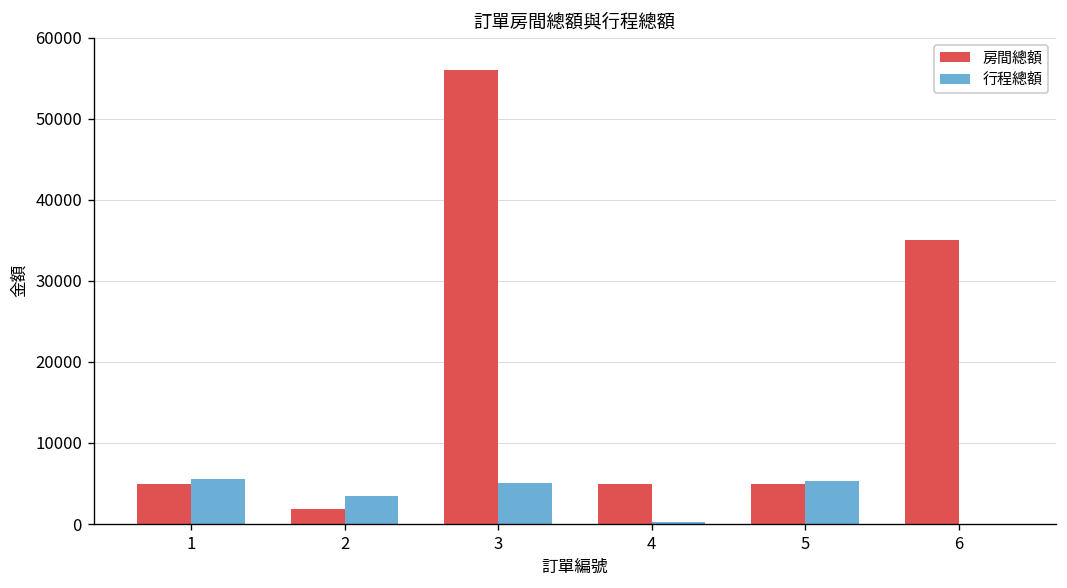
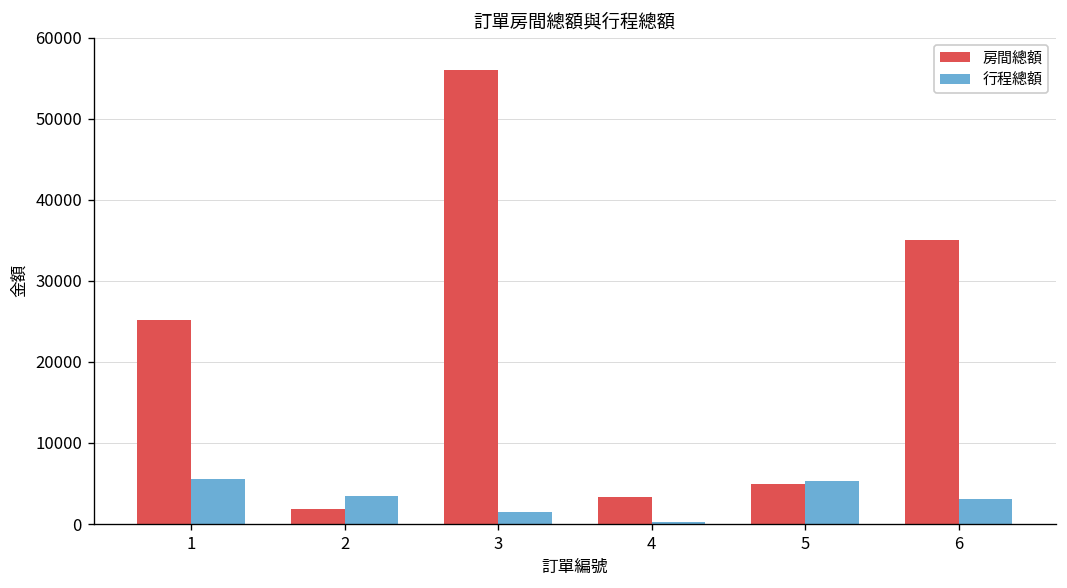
  {
    "房間總額": {
-     "1": 5000,
+     "1": 25000,
      "2": 2000,
      "3": 56000,
-     "4": 5000,
+     "4": 3000,
      "5": 5000,
      "6": 35000
    },
    "行程總額": {
      "1": 6000,
      "2": 4000,
-     "3": 5000,
+     "3": 2000,
      "5": 5000,
-     "6": 0
+     "6": 3000
    }
  }
